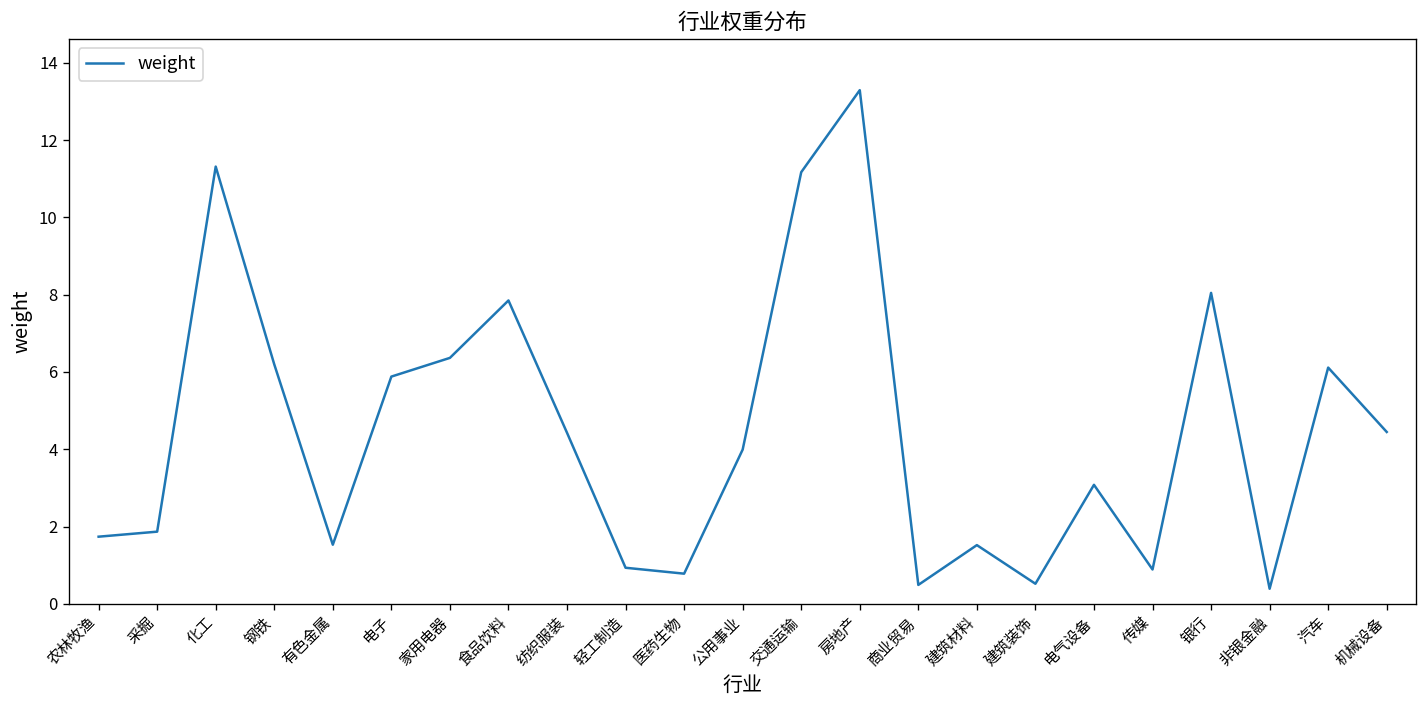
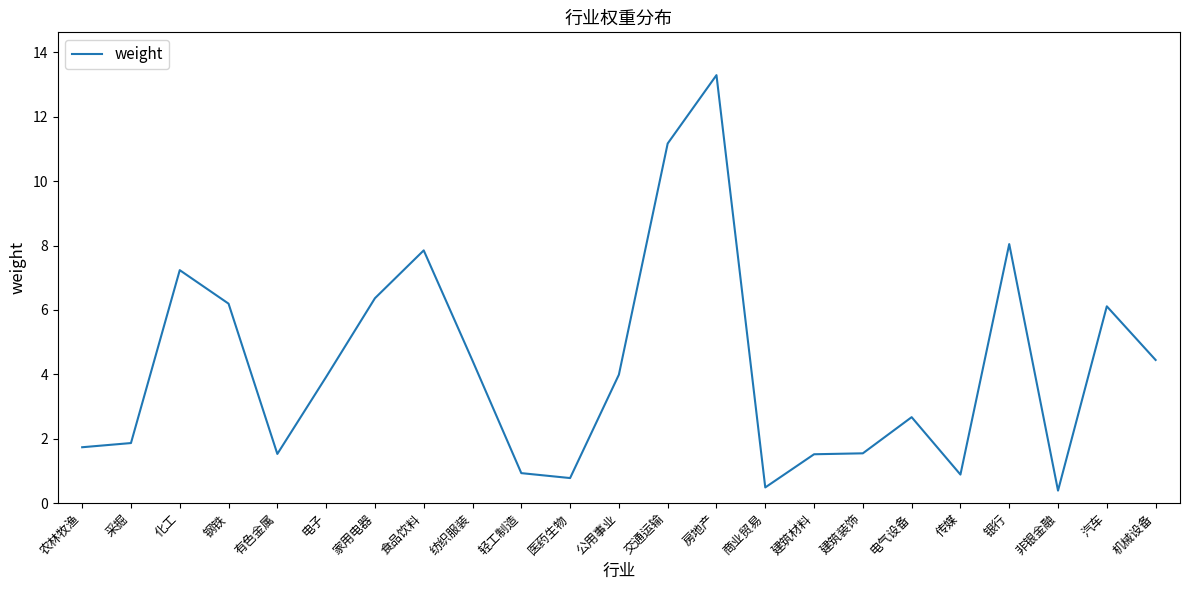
  {
    "农林牧渔": 1.7,
    "采掘": 1.9,
-   "化工": 11.3,
+   "化工": 7.2,
    "钢铁": 6.2,
    "有色金属": 1.5,
-   "电子": 5.9,
+   "电子": 3.9,
    "家用电器": 6.4,
    "食品饮料": 7.9,
    "纺织服装": 4.4,
    "轻工制造": 0.9,
    "医药生物": 0.8,
    "公用事业": 4.0,
    "交通运输": 11.2,
    "房地产": 13.3,
    "商业贸易": 0.5,
    "建筑材料": 1.5,
-   "建筑装饰": 0.5,
-   "电气设备": 3.1,
+   "建筑装饰": 1.5,
+   "电气设备": 2.7,
    "传媒": 0.9,
    "银行": 8.0,
    "非银金融": 0.4,
    "汽车": 6.1,
    "机械设备": 4.4
  }
